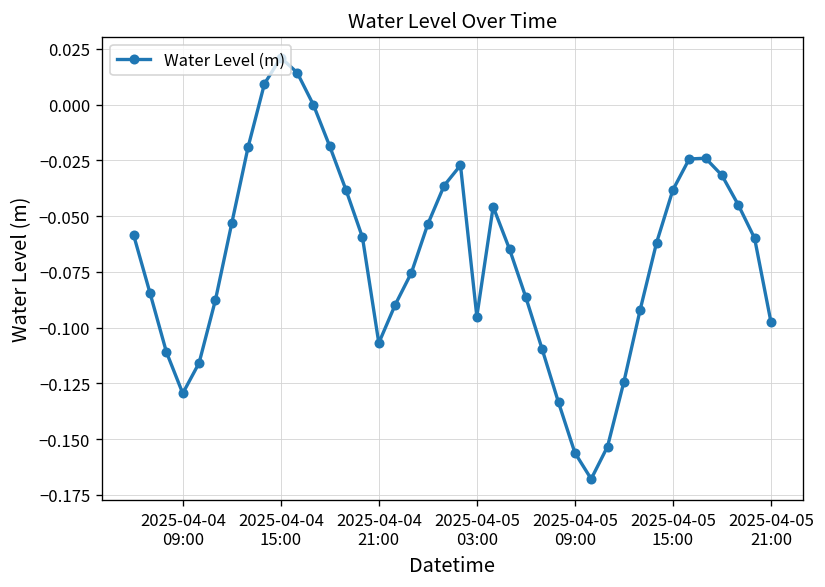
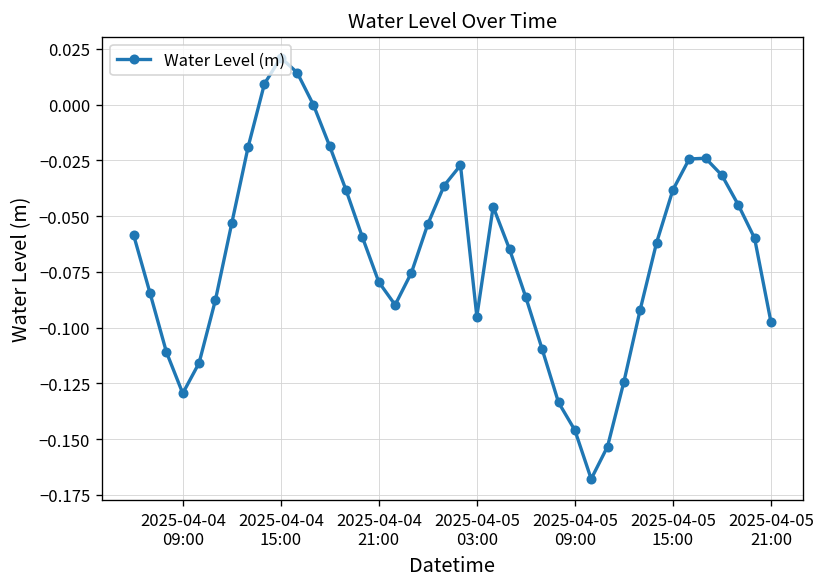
  {
    "2025-04-04 09:00": -0.130,
-   "2025-04-04 21:00": -0.107,
+   "2025-04-04 21:00": -0.080,
    "2025-04-05 03:00": -0.095,
-   "2025-04-05 09:00": -0.156,
+   "2025-04-05 09:00": -0.146,
    "2025-04-05 15:00": -0.038,
    "2025-04-05 21:00": -0.097
  }
